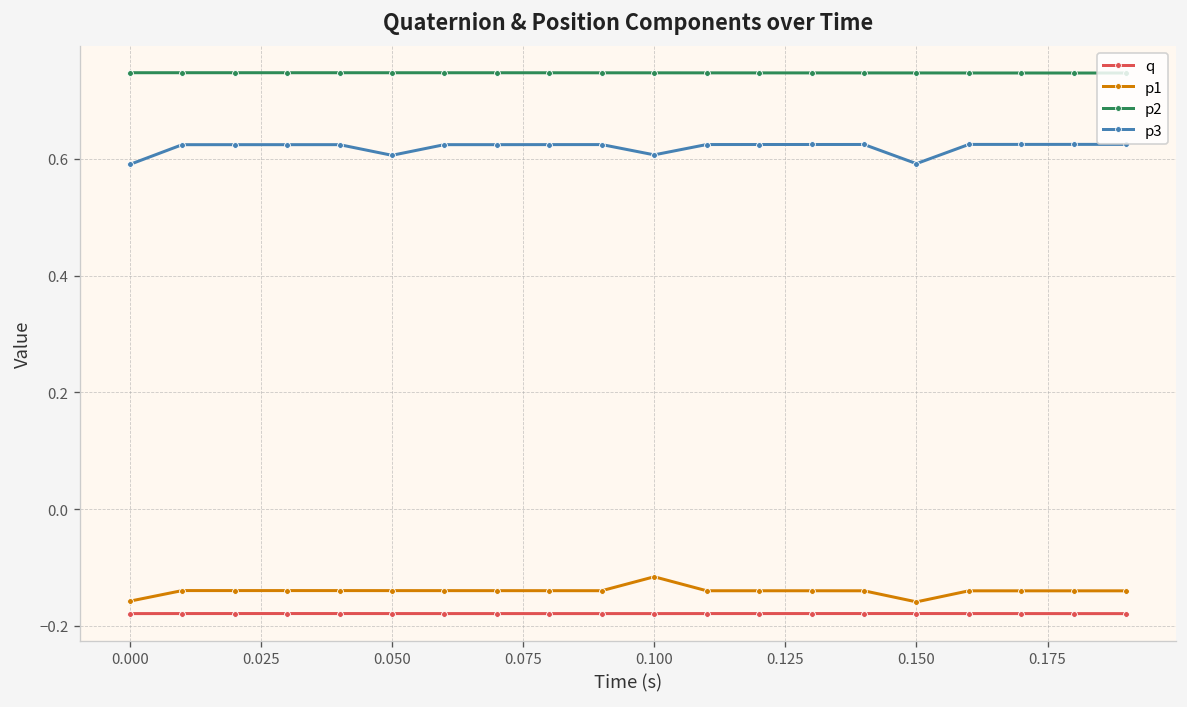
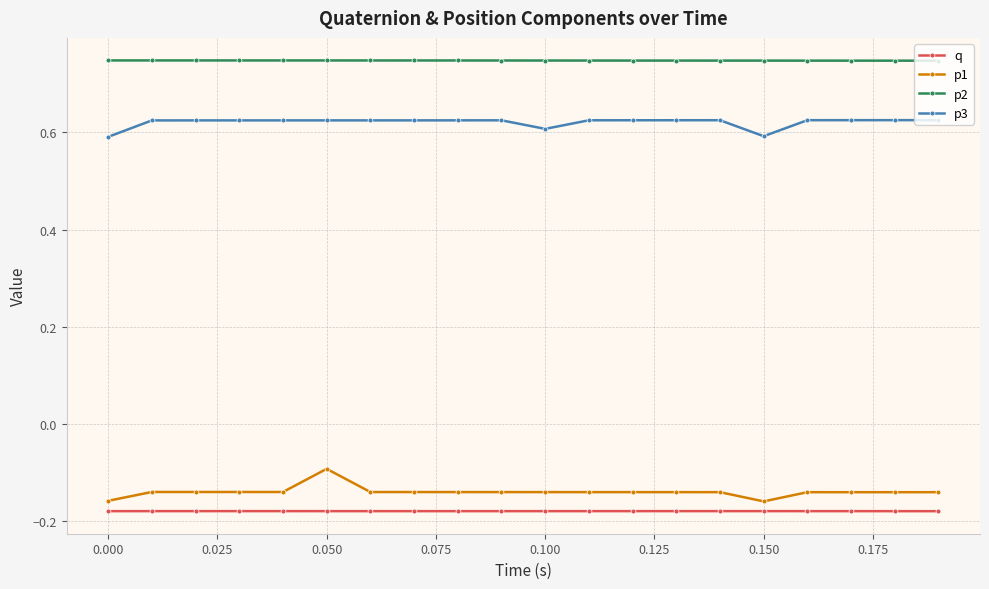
  {
    "q": {
      "0.000": -0.18,
      "0.050": -0.18,
      "0.100": -0.18,
      "0.150": -0.18
    },
    "p1": {
      "0.000": -0.16,
-     "0.050": -0.14,
-     "0.100": -0.12,
+     "0.050": -0.09,
+     "0.100": -0.14,
      "0.150": -0.16
    },
    "p2": {
      "0.000": 0.75,
      "0.050": 0.75,
      "0.100": 0.75,
      "0.150": 0.75
    },
    "p3": {
      "0.000": 0.59,
-     "0.050": 0.61,
+     "0.050": 0.62,
      "0.100": 0.61,
      "0.150": 0.59
    }
  }
